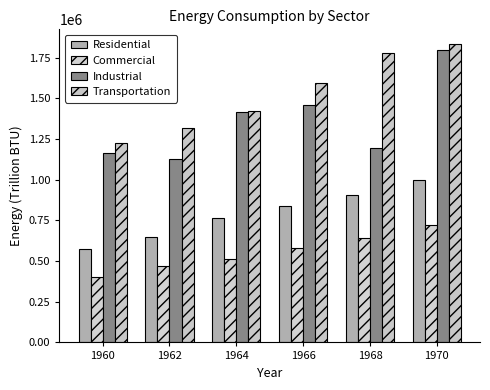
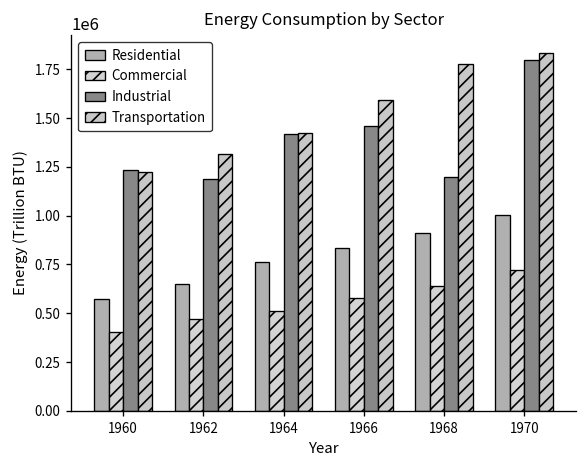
  {
    "Industrial": {
-     "1960": 1160000,
-     "1962": 1120000,
+     "1960": 1230000,
+     "1962": 1190000,
      "1964": 1420000,
      "1966": 1460000,
      "1968": 1200000,
      "1970": 1790000
    }
  }
